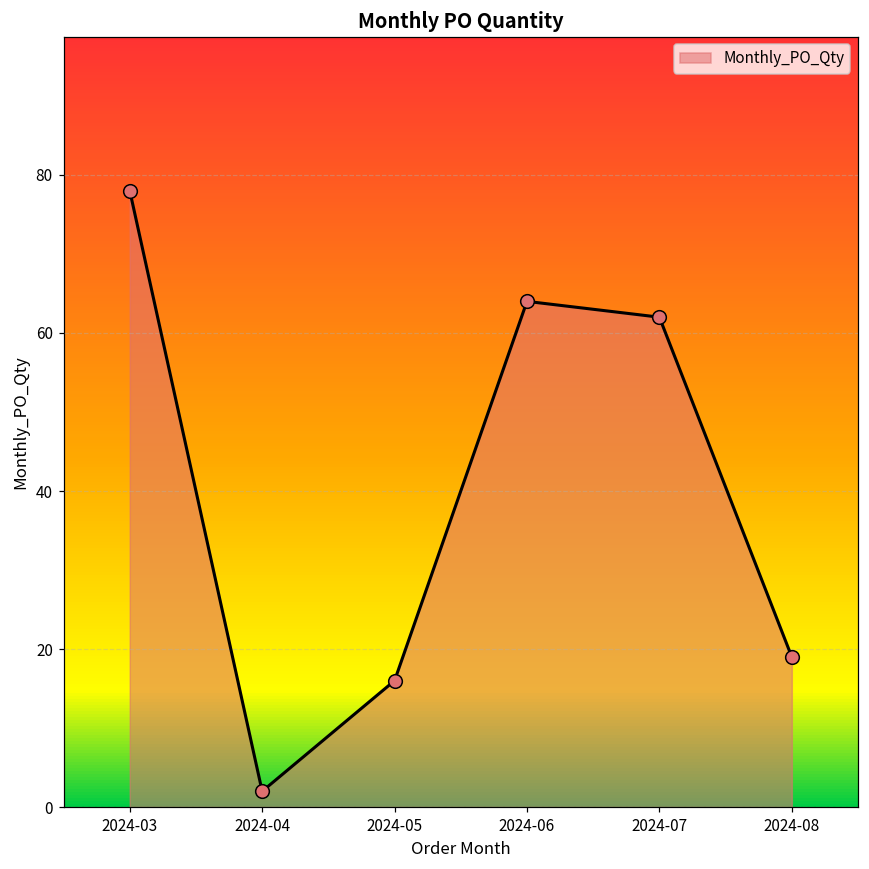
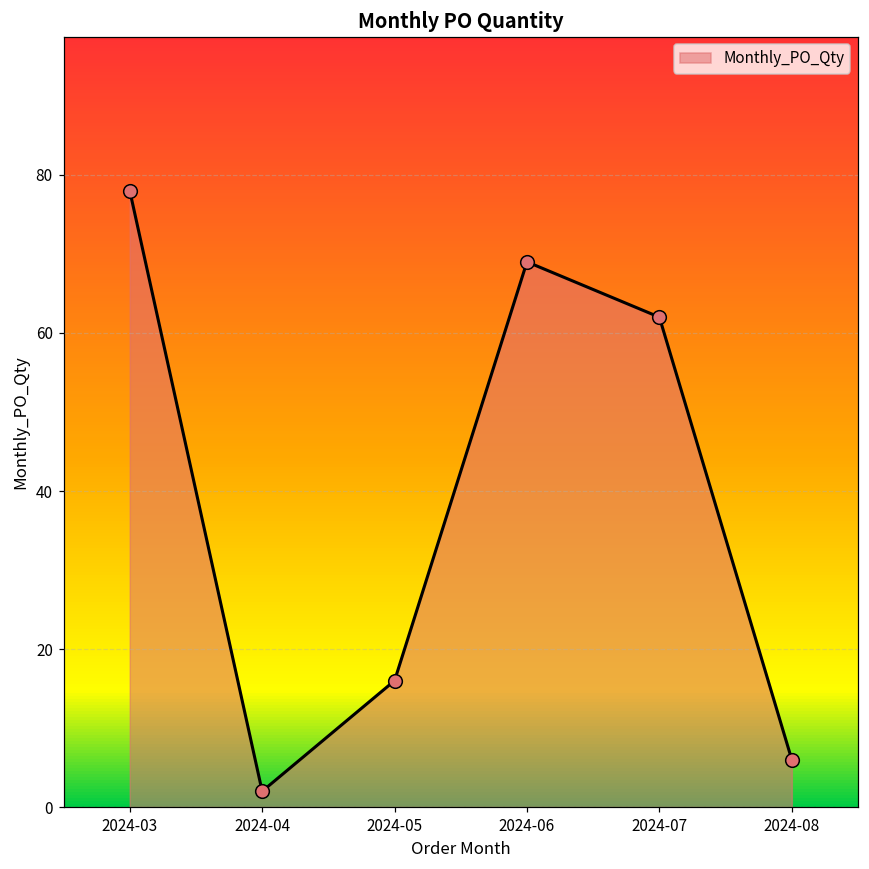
  {
    "2024-03": 78,
    "2024-04": 2,
    "2024-05": 16,
-   "2024-06": 64,
+   "2024-06": 69,
    "2024-07": 62,
-   "2024-08": 19
+   "2024-08": 6
  }
